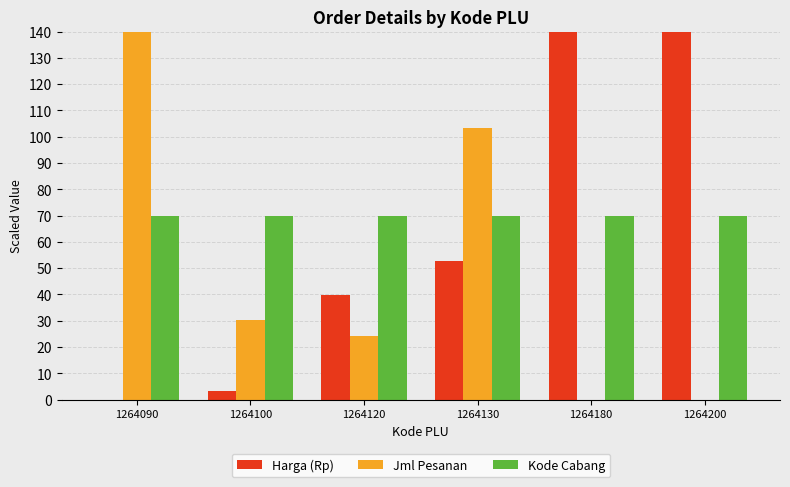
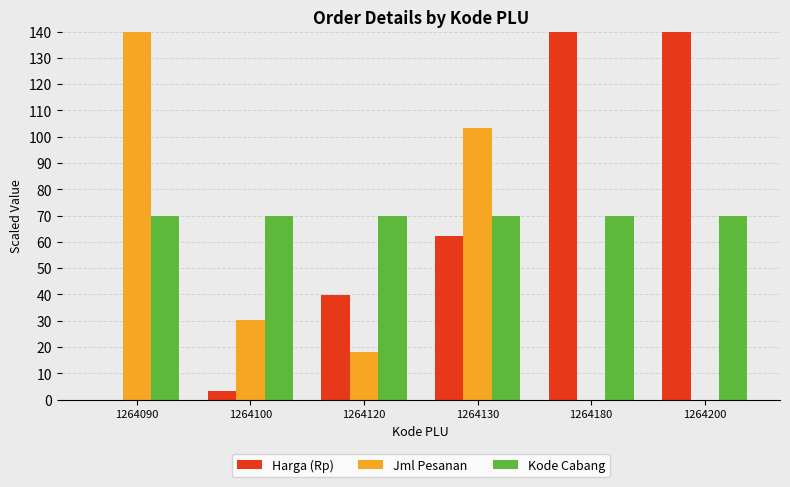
  {
    "Harga (Rp)": {
      "1264090": 0,
      "1264100": 3,
      "1264120": 40,
-     "1264130": 53,
+     "1264130": 62,
      "1264180": 140,
      "1264200": 140
    },
    "Jml Pesanan": {
      "1264090": 140,
      "1264100": 30,
-     "1264120": 24,
+     "1264120": 18,
      "1264130": 103,
      "1264180": 0,
      "1264200": 0
    },
    "Kode Cabang": {
      "1264090": 70,
      "1264100": 70,
      "1264120": 70,
      "1264130": 70,
      "1264180": 70,
      "1264200": 70
    }
  }
